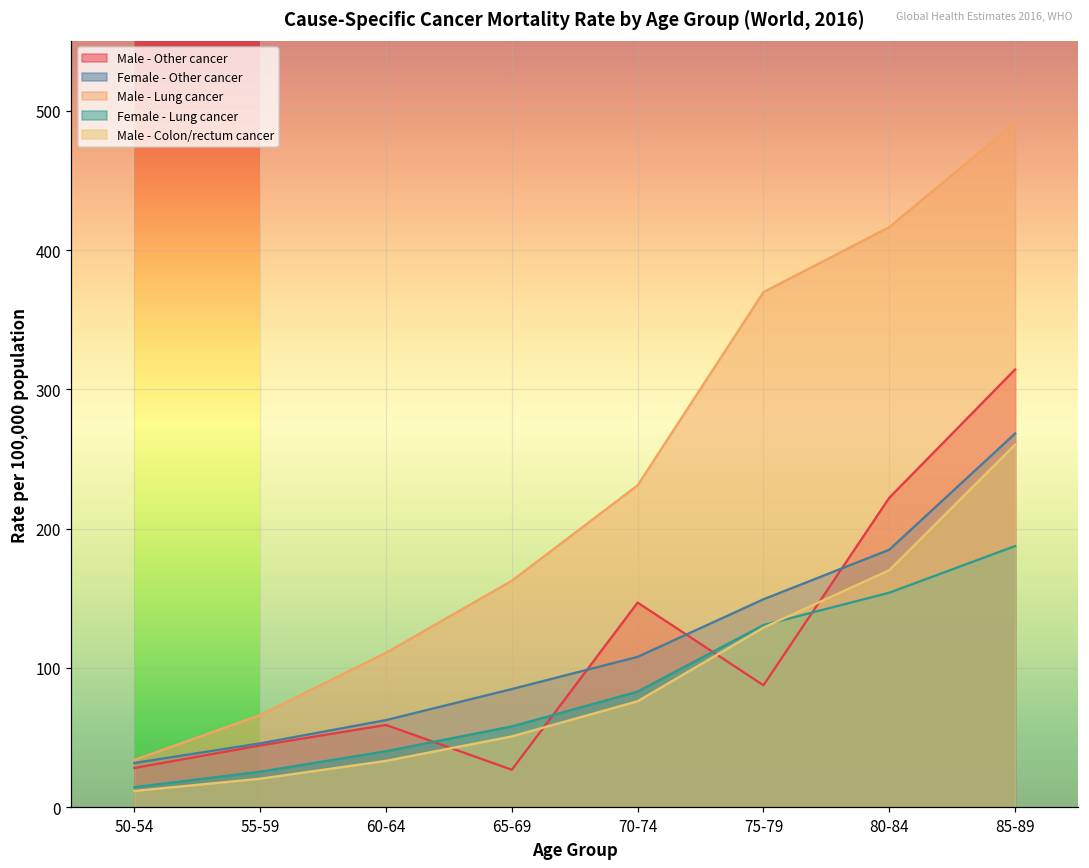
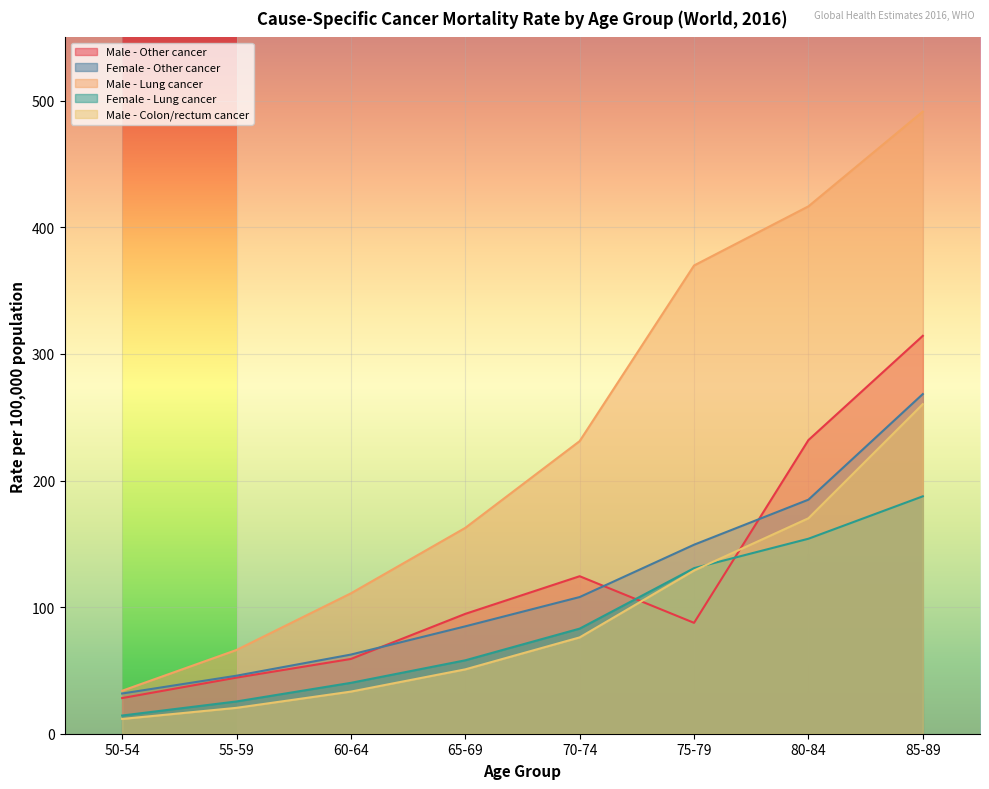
  {
    "Male - Other cancer": {
      "50-54": 28,
      "60-64": 59,
-     "65-69": 27,
-     "70-74": 147,
+     "65-69": 95,
+     "70-74": 124,
      "75-79": 88,
-     "80-84": 222,
+     "80-84": 232,
      "85-89": 314
    }
  }
